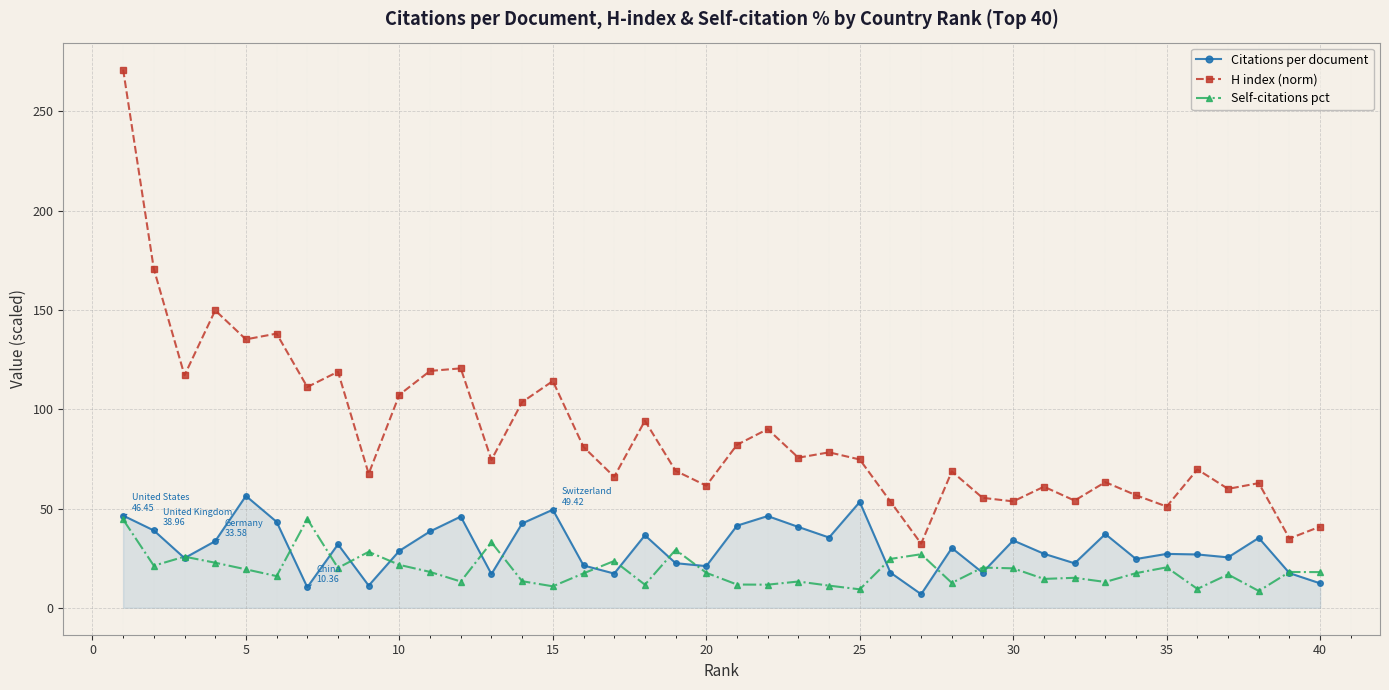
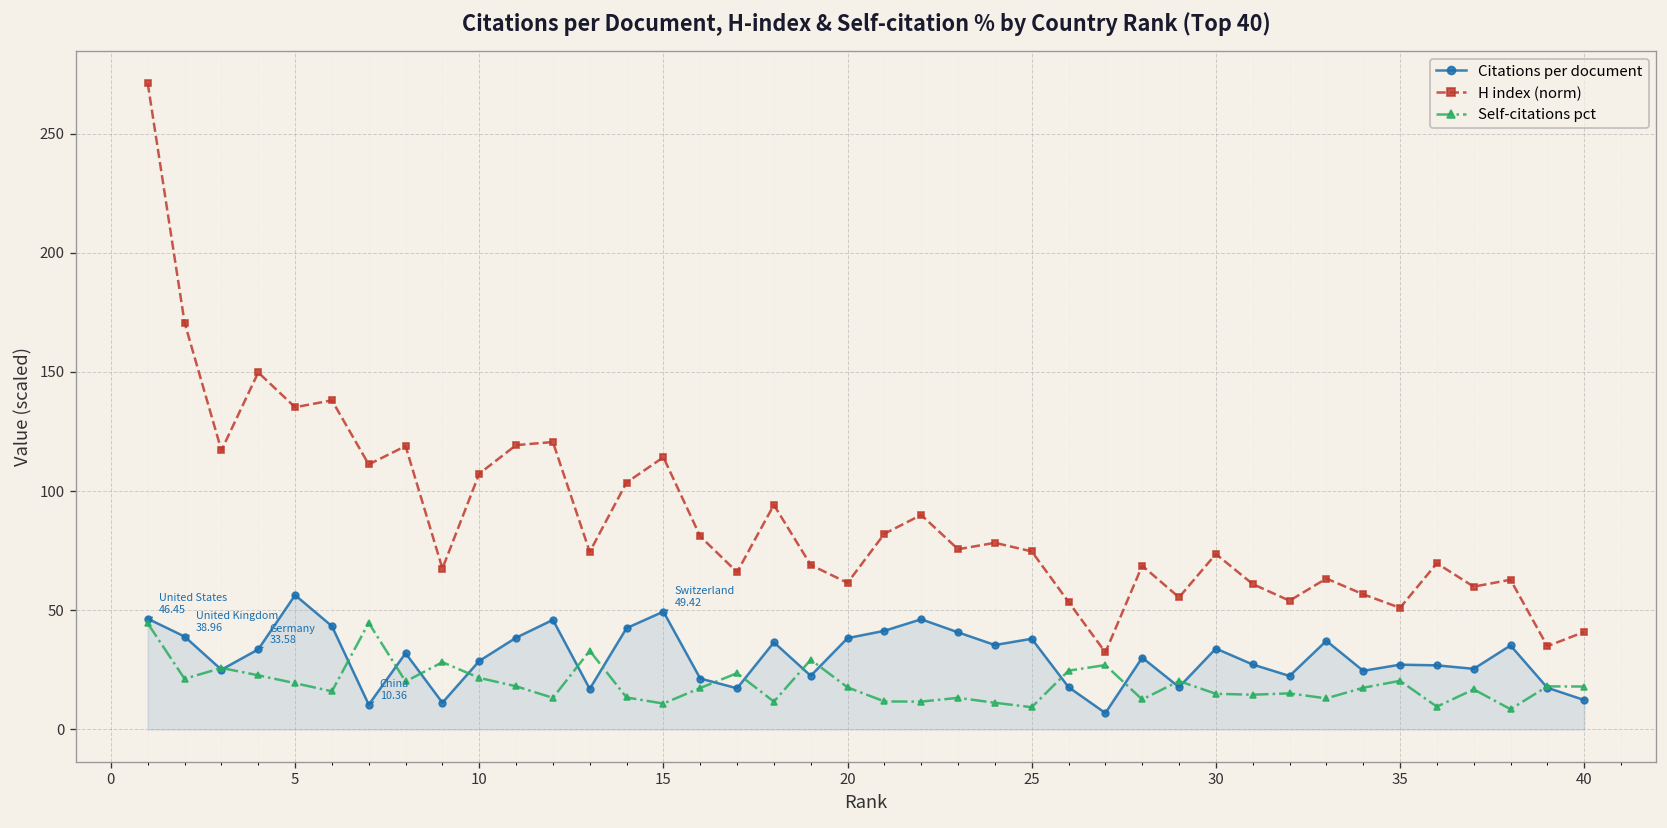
  {
    "Citations per document": {
      "5": 56,
      "10": 29,
-     "20": 21,
-     "25": 53,
+     "20": 38,
+     "25": 38,
      "30": 34,
      "35": 27,
      "40": 12
    },
    "H index (norm)": {
      "5": 135,
      "10": 107,
      "15": 114,
      "20": 62,
      "25": 75,
-     "30": 54,
+     "30": 74,
      "35": 51,
      "40": 41
    },
    "Self-citations pct": {
      "5": 19,
      "10": 22,
      "15": 11,
      "20": 18,
      "25": 9,
-     "30": 20,
+     "30": 15,
      "35": 20,
      "40": 18
    }
  }
